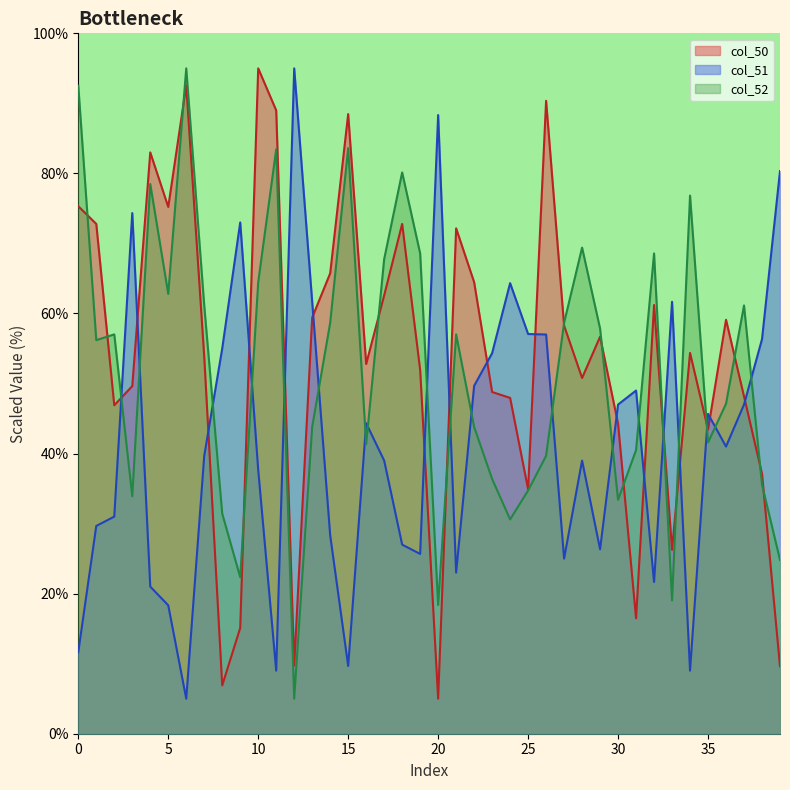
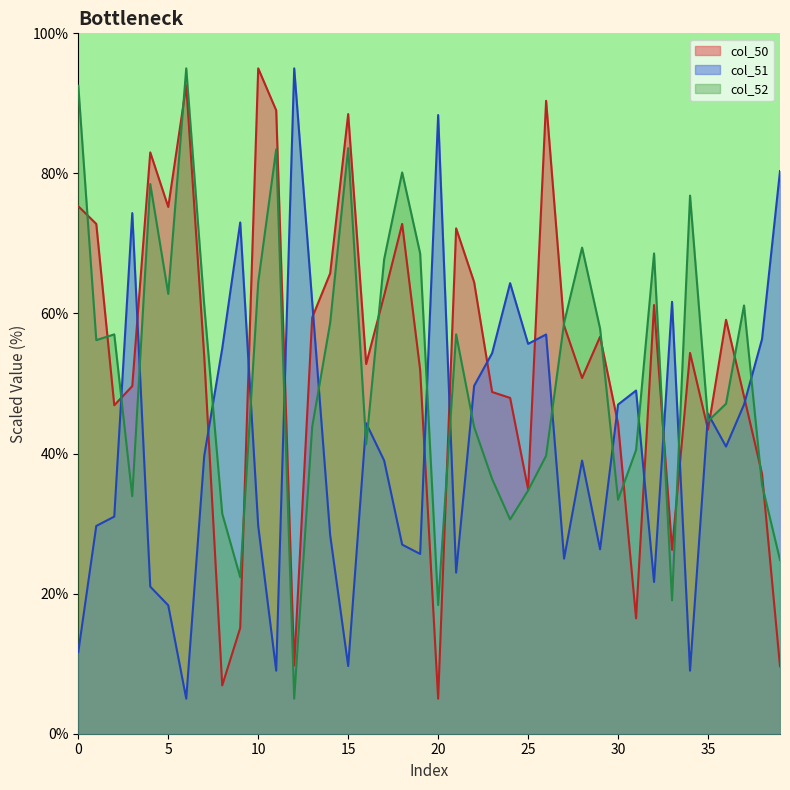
  {
    "col_50": {
      "0": "75%",
      "5": "75%",
      "10": "95%",
      "15": "88%",
      "20": "5%",
      "30": "44%",
      "35": "43%"
    },
    "col_51": {
      "0": "12%",
      "5": "18%",
-     "10": "38%",
+     "10": "30%",
      "15": "10%",
      "20": "88%",
-     "25": "57%",
+     "25": "56%",
      "30": "47%",
      "35": "46%"
    },
    "col_52": {
      "0": "93%",
      "5": "63%",
      "10": "64%",
      "15": "84%",
      "20": "18%",
      "30": "33%",
-     "35": "42%"
+     "35": "45%"
    }
  }
